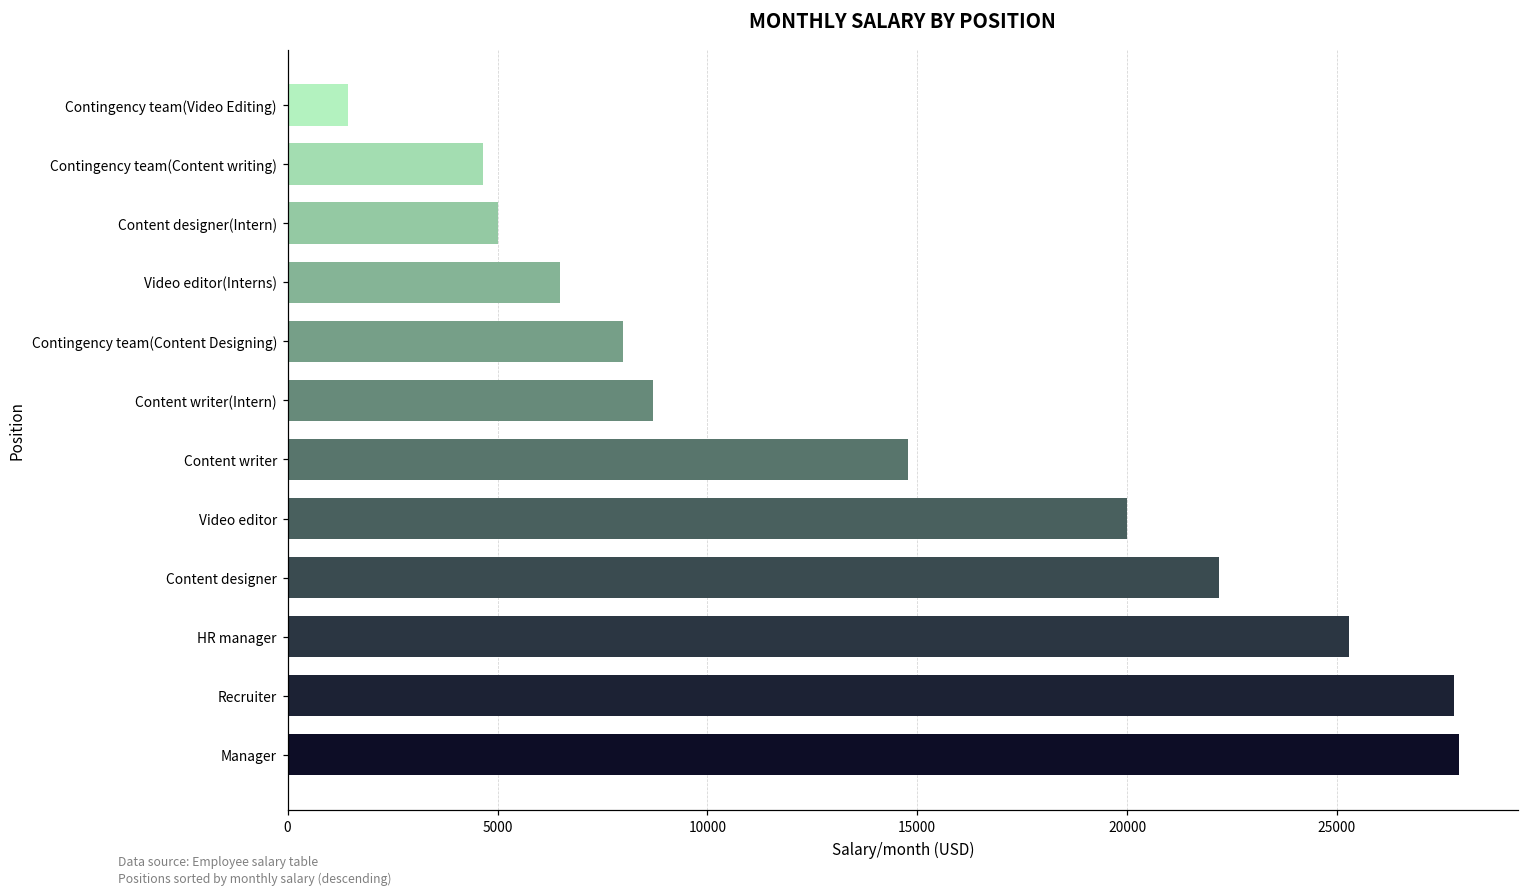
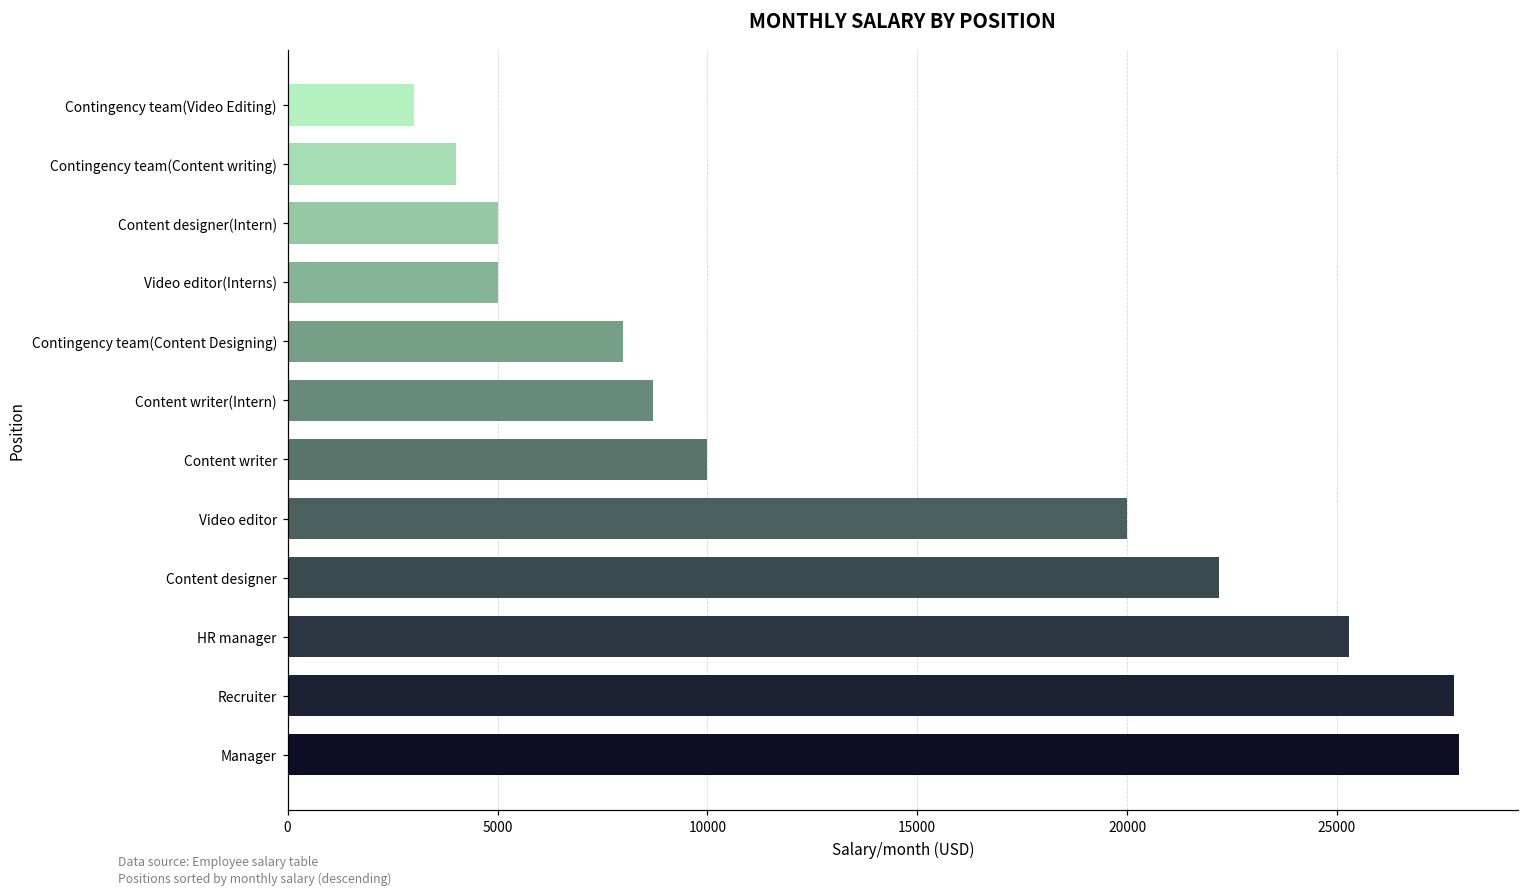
  {
-   "Contingency team(Video Editing)": 1400,
-   "Contingency team(Content writing)": 4600,
+   "Contingency team(Video Editing)": 3000,
+   "Contingency team(Content writing)": 4000,
    "Content designer(Intern)": 5000,
-   "Video editor(Interns)": 6500,
+   "Video editor(Interns)": 5000,
    "Contingency team(Content Designing)": 8000,
    "Content writer(Intern)": 8700,
-   "Content writer": 14800,
+   "Content writer": 10000,
    "Video editor": 20000,
    "Content designer": 22200,
    "HR manager": 25300,
    "Recruiter": 27800,
    "Manager": 27900
  }
